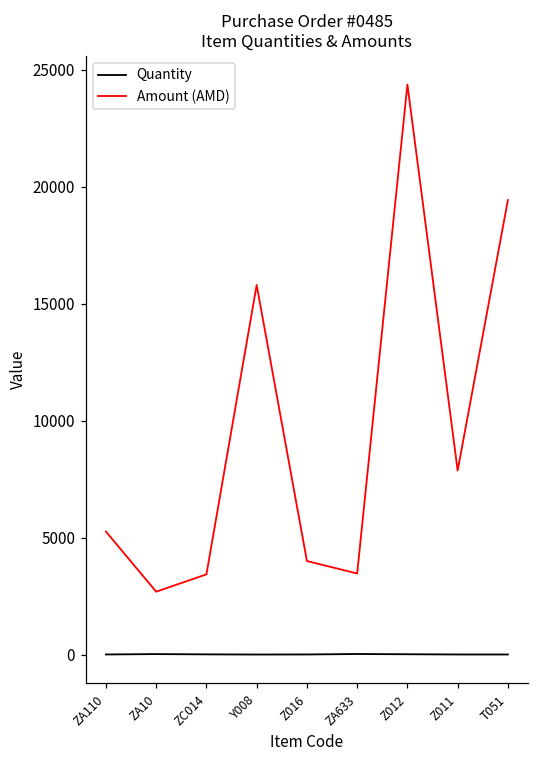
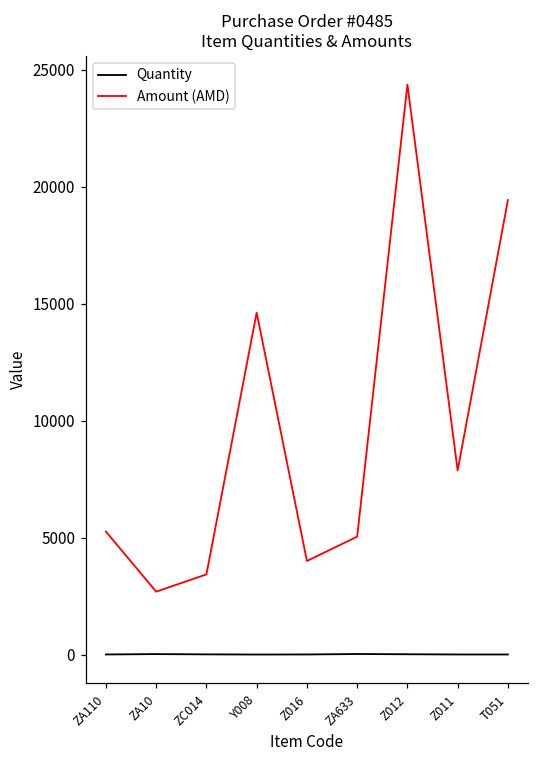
  {
    "Quantity": {
      "ZA110": 0,
      "ZA10": 0,
      "ZC014": 0,
      "Y008": 0,
      "Z016": 0,
      "ZA633": 0,
      "Z012": 0,
      "Z011": 0,
      "T051": 0
    },
    "Amount (AMD)": {
      "ZA110": 5300,
      "ZA10": 2700,
      "ZC014": 3400,
-     "Y008": 15800,
+     "Y008": 14600,
      "Z016": 4000,
-     "ZA633": 3500,
+     "ZA633": 5000,
      "Z012": 24400,
      "Z011": 7900,
      "T051": 19400
    }
  }
